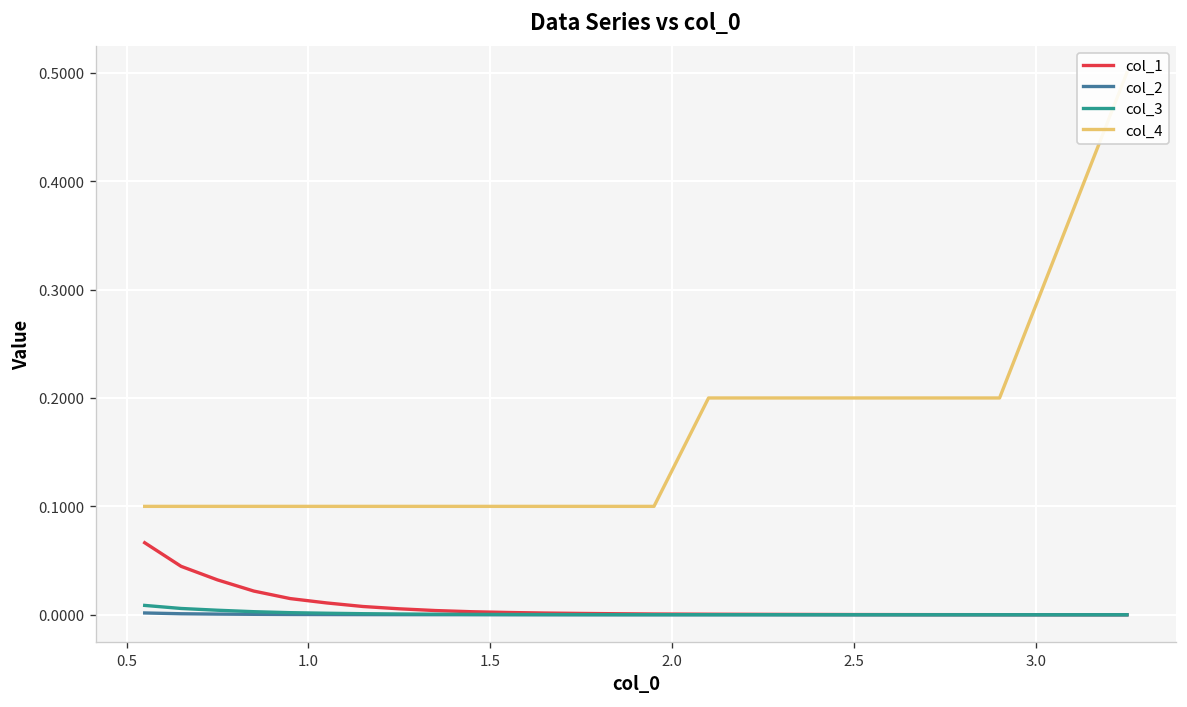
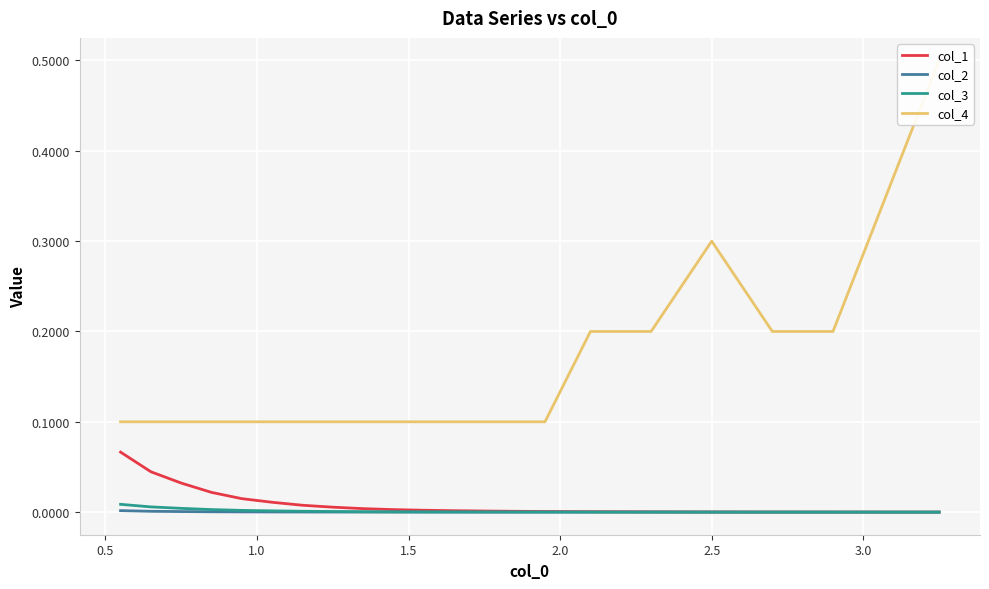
  {
    "col_4": {
-     "2.5": 0.2
+     "2.5": 0.3
    }
  }
